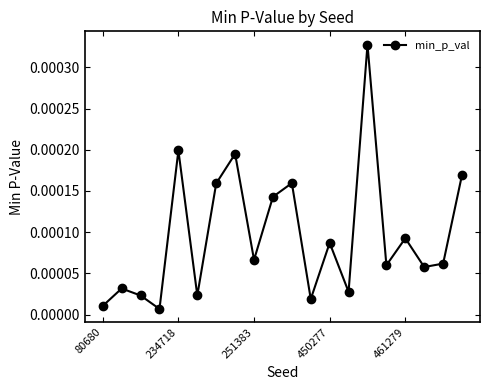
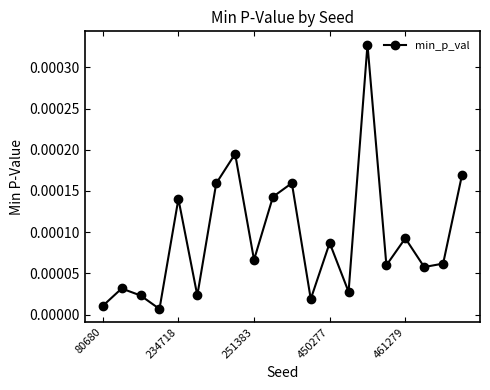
  {
    "80680": 0.00001,
-   "234718": 0.00020,
+   "234718": 0.00014,
    "251383": 0.00007,
    "450277": 0.00009,
    "461279": 0.00009
  }
